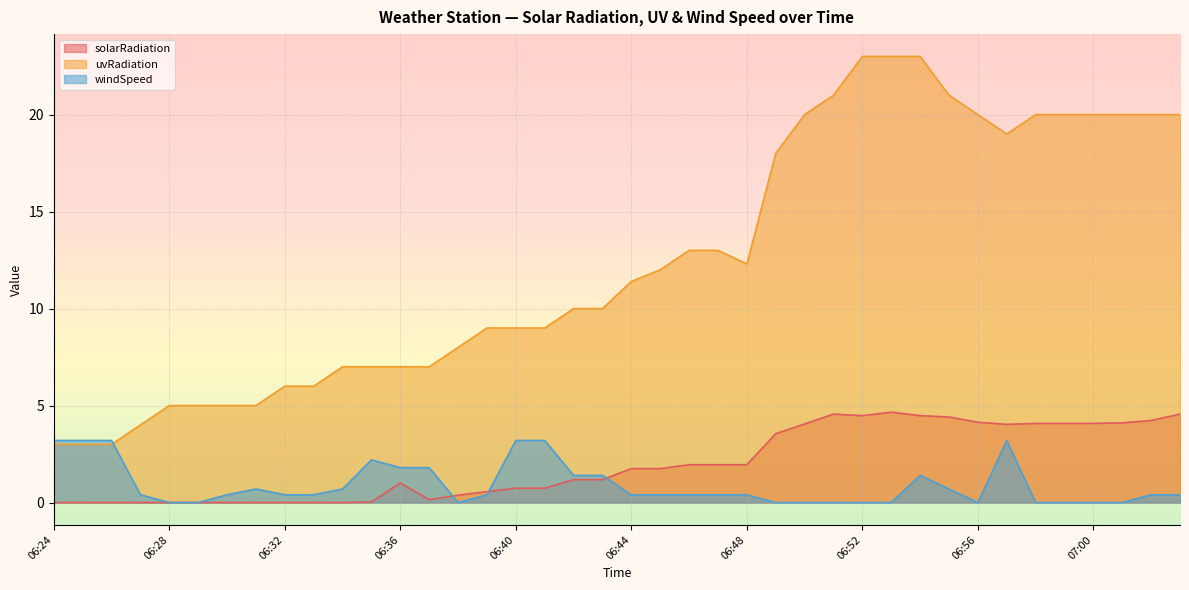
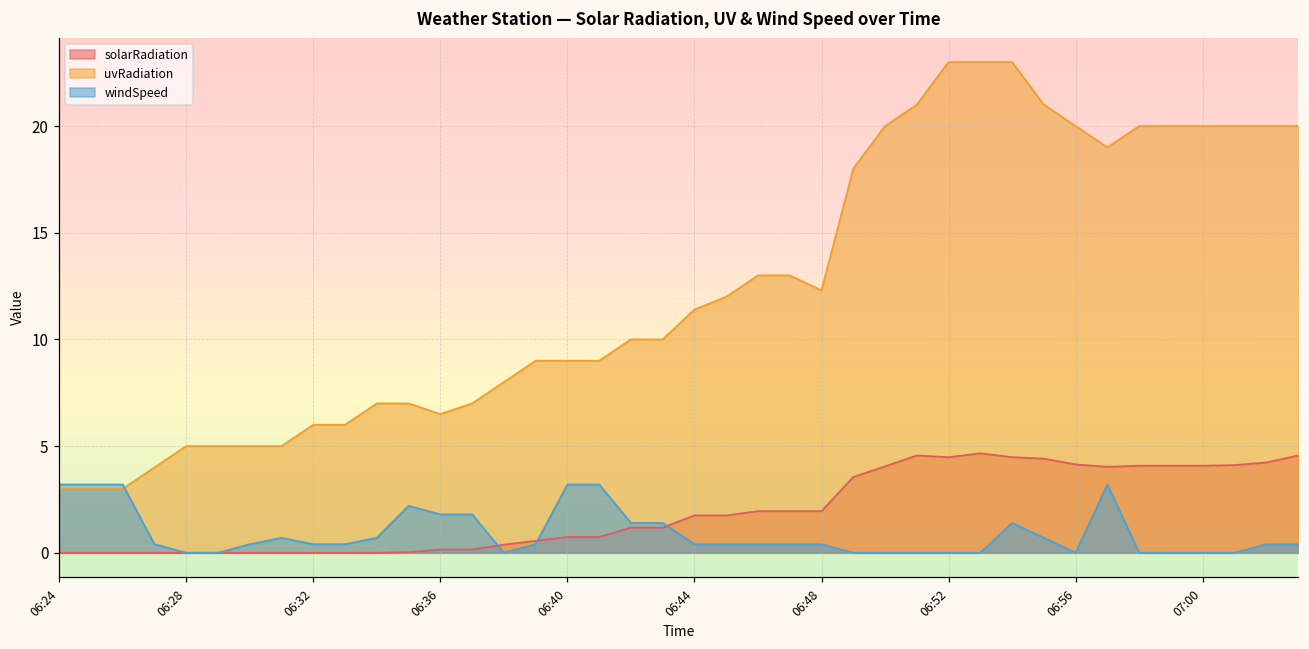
  {
    "solarRadiation": {
      "06:24": 0.0,
      "06:32": 0.0,
-     "06:36": 1.0,
+     "06:36": 0.2,
      "06:40": 0.7,
      "06:44": 1.8,
      "06:48": 2.0,
      "06:52": 4.5,
      "06:56": 4.1,
      "07:00": 4.1
    },
    "uvRadiation": {
      "06:24": 3.0,
      "06:28": 5.0,
      "06:32": 6.0,
-     "06:36": 7.0,
+     "06:36": 6.5,
      "06:40": 9.0,
      "06:44": 11.4,
      "06:48": 12.3,
      "06:52": 23.0,
      "06:56": 20.0,
      "07:00": 20.0
    },
    "windSpeed": {
      "06:24": 3.2,
      "06:32": 0.4,
      "06:36": 1.8,
      "06:40": 3.2,
      "06:44": 0.4,
      "06:48": 0.4,
      "06:52": 0.0,
      "06:56": 0.0,
      "07:00": 0.0
    }
  }
